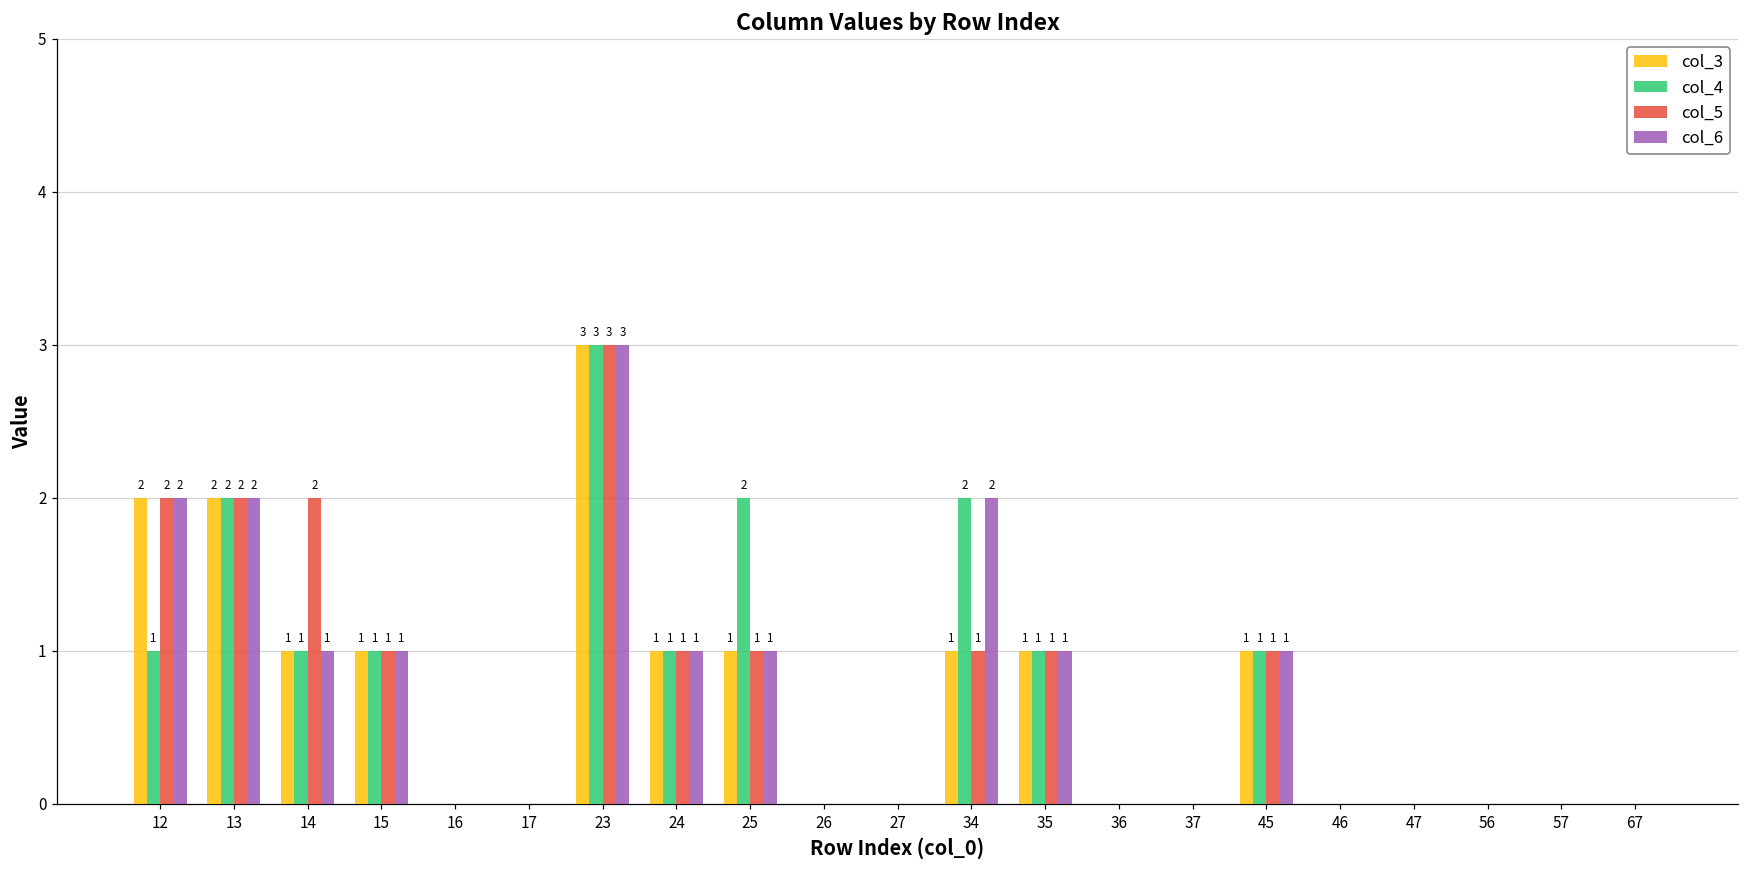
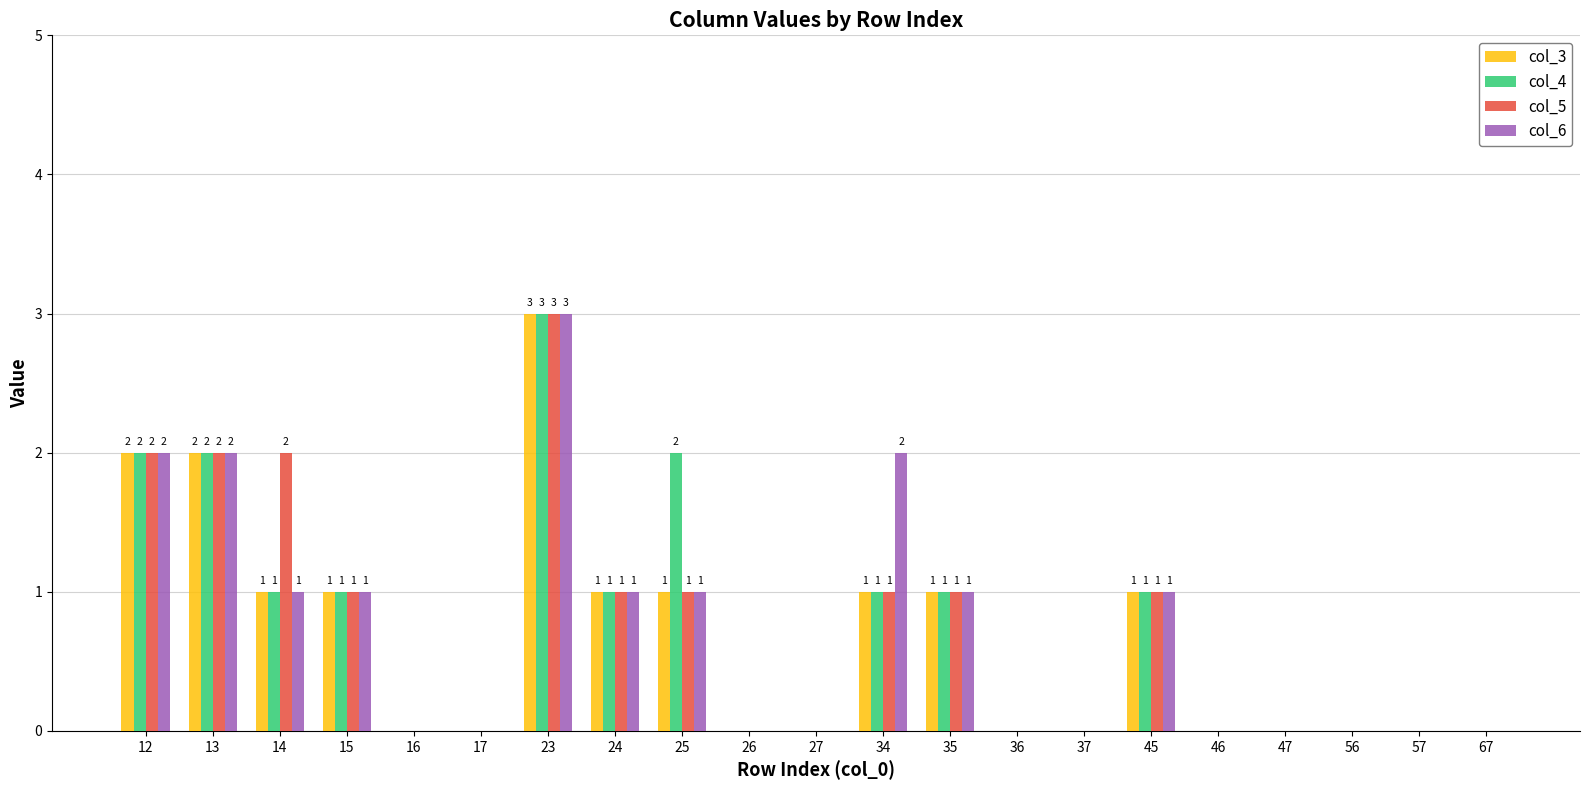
  {
    "col_3": {
      "12": 2,
      "13": 2,
      "14": 1,
      "15": 1,
      "23": 3,
      "24": 1,
      "25": 1,
      "34": 1,
      "35": 1,
      "45": 1
    },
    "col_4": {
-     "12": 1,
+     "12": 2,
      "13": 2,
      "14": 1,
      "15": 1,
      "23": 3,
      "24": 1,
      "25": 2,
-     "34": 2,
+     "34": 1,
      "35": 1,
      "45": 1
    },
    "col_5": {
      "12": 2,
      "13": 2,
      "14": 2,
      "15": 1,
      "23": 3,
      "24": 1,
      "25": 1,
      "34": 1,
      "35": 1,
      "45": 1
    },
    "col_6": {
      "12": 2,
      "13": 2,
      "14": 1,
      "15": 1,
      "23": 3,
      "24": 1,
      "25": 1,
      "34": 2,
      "35": 1,
      "45": 1
    }
  }
